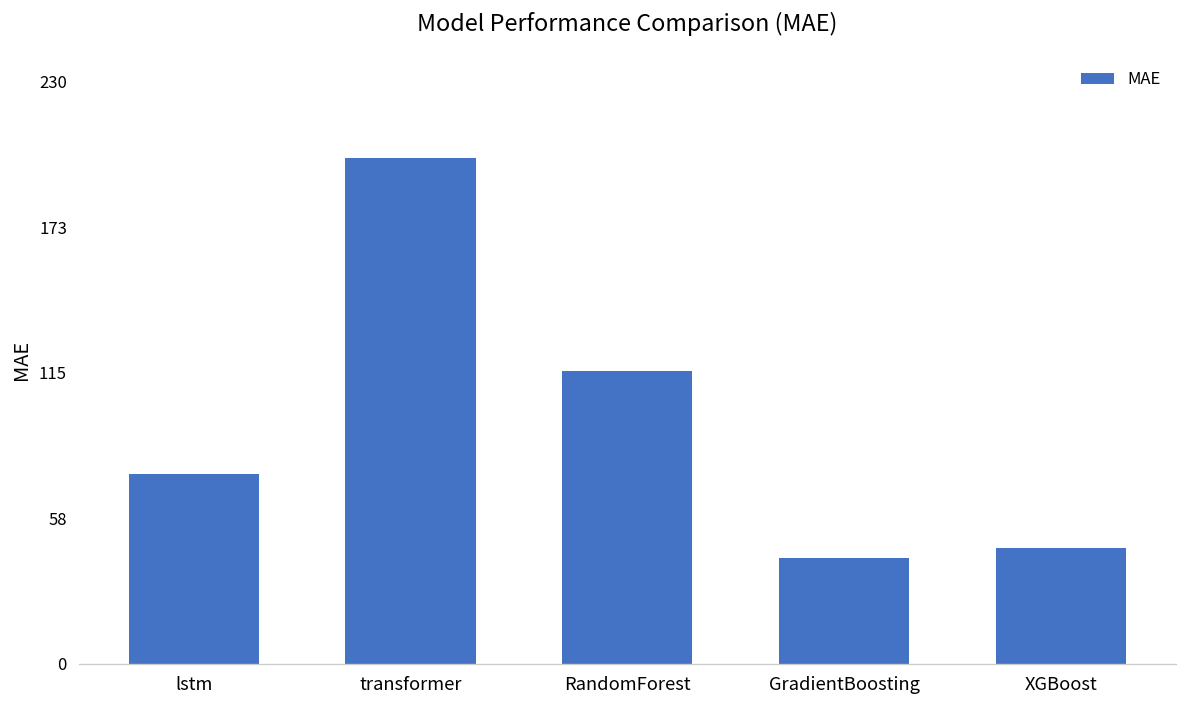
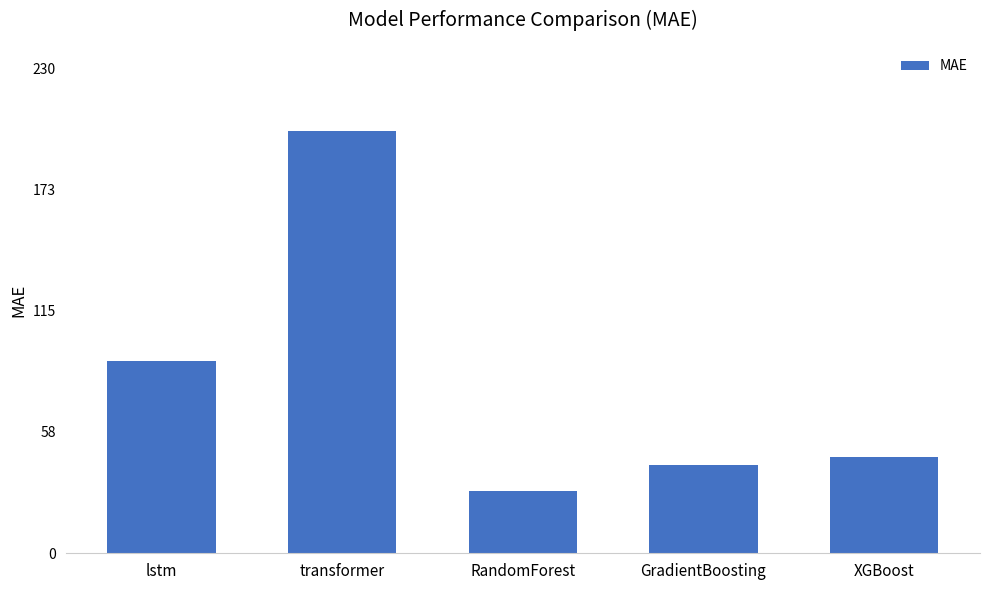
  {
-   "lstm": 75,
+   "lstm": 91,
    "transformer": 200,
-   "RandomForest": 116,
+   "RandomForest": 30,
    "GradientBoosting": 42,
    "XGBoost": 46
  }
